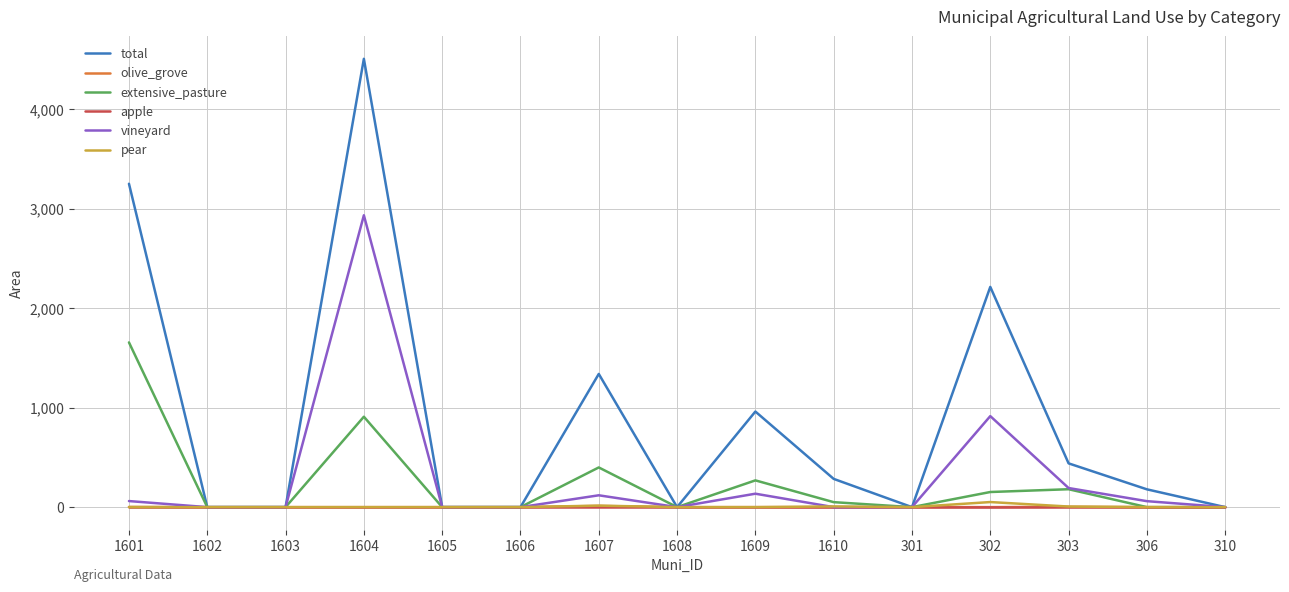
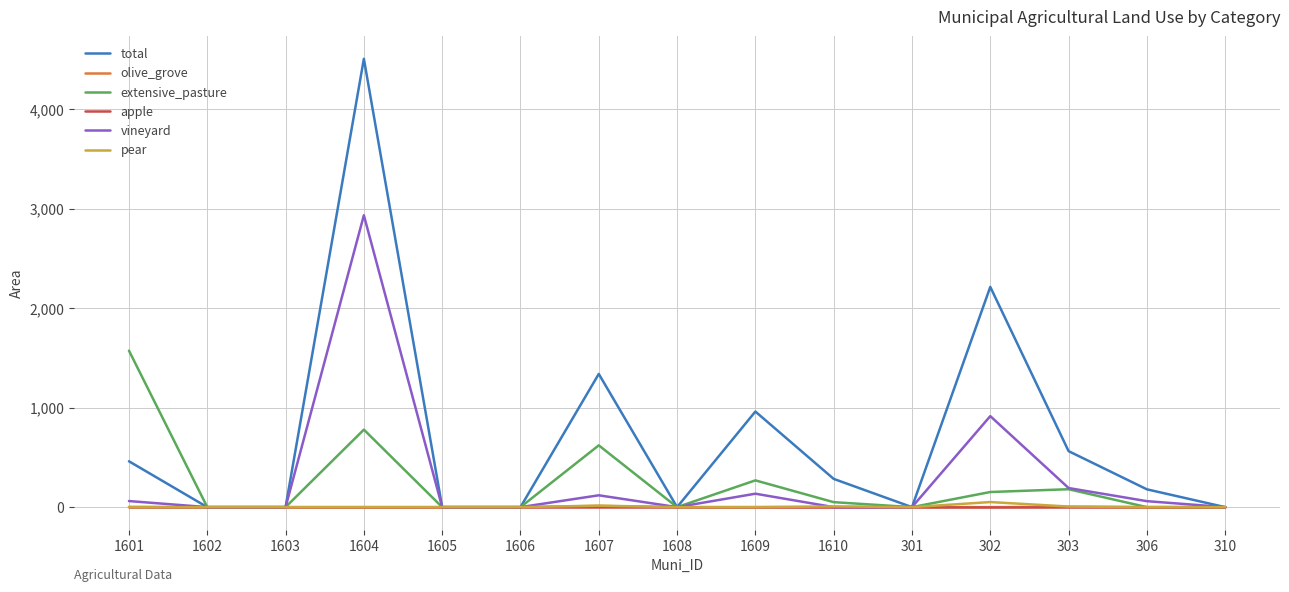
  {
    "total": {
-     "1601": "3,300",
+     "1601": "500",
      "1604": "4,500",
      "1607": "1,300",
      "1609": "1,000",
      "1610": "300",
      "302": "2,200",
-     "303": "400",
+     "303": "600",
      "306": "200"
    },
    "extensive_pasture": {
-     "1601": "1,700",
-     "1604": "900",
-     "1607": "400",
+     "1601": "1,600",
+     "1604": "800",
+     "1607": "600",
      "1609": "300",
      "1610": "100",
      "302": "200"
    },
    "vineyard": {
      "1601": "100",
      "1604": "2,900",
      "1607": "100",
      "1609": "100",
      "302": "900",
      "306": "100"
    }
  }
